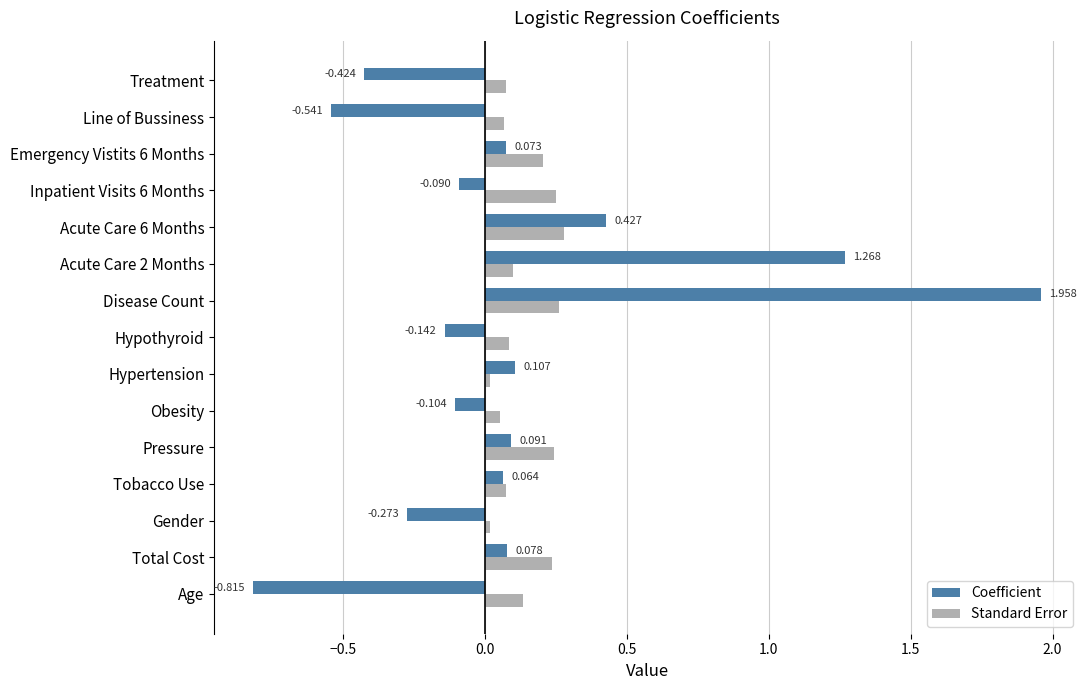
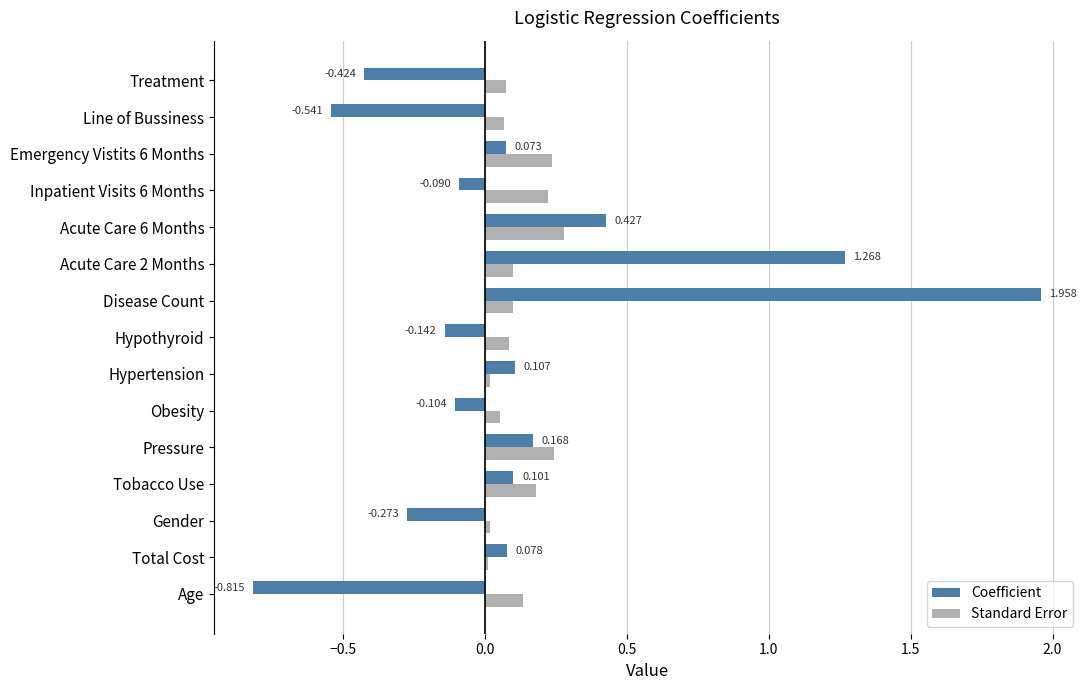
  {
    "Coefficient": {
      "Treatment": -0.424,
      "Line of Bussiness": -0.541,
      "Emergency Vistits 6 Months": 0.073,
      "Inpatient Visits 6 Months": -0.090,
      "Acute Care 6 Months": 0.427,
      "Acute Care 2 Months": 1.268,
      "Disease Count": 1.958,
      "Hypothyroid": -0.142,
      "Hypertension": 0.107,
      "Obesity": -0.104,
-     "Pressure": 0.091,
-     "Tobacco Use": 0.064,
+     "Pressure": 0.168,
+     "Tobacco Use": 0.101,
      "Gender": -0.273,
      "Total Cost": 0.078,
      "Age": -0.815
    },
    "Standard Error": {
      "Treatment": 0.08,
      "Line of Bussiness": 0.07,
-     "Emergency Vistits 6 Months": 0.21,
-     "Inpatient Visits 6 Months": 0.25,
+     "Emergency Vistits 6 Months": 0.24,
+     "Inpatient Visits 6 Months": 0.22,
      "Acute Care 6 Months": 0.28,
      "Acute Care 2 Months": 0.10,
-     "Disease Count": 0.26,
+     "Disease Count": 0.10,
      "Hypothyroid": 0.09,
      "Hypertension": 0.02,
      "Obesity": 0.05,
      "Pressure": 0.25,
-     "Tobacco Use": 0.08,
+     "Tobacco Use": 0.18,
      "Gender": 0.02,
-     "Total Cost": 0.24,
+     "Total Cost": 0.01,
      "Age": 0.13
    }
  }
